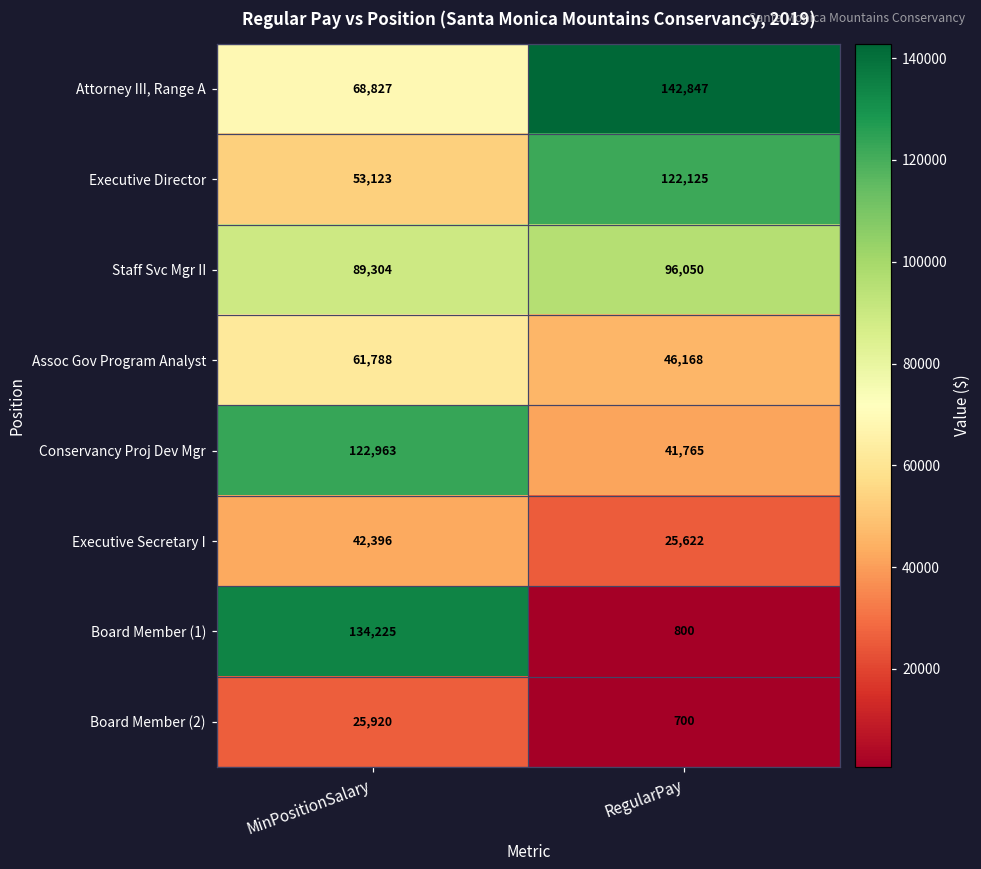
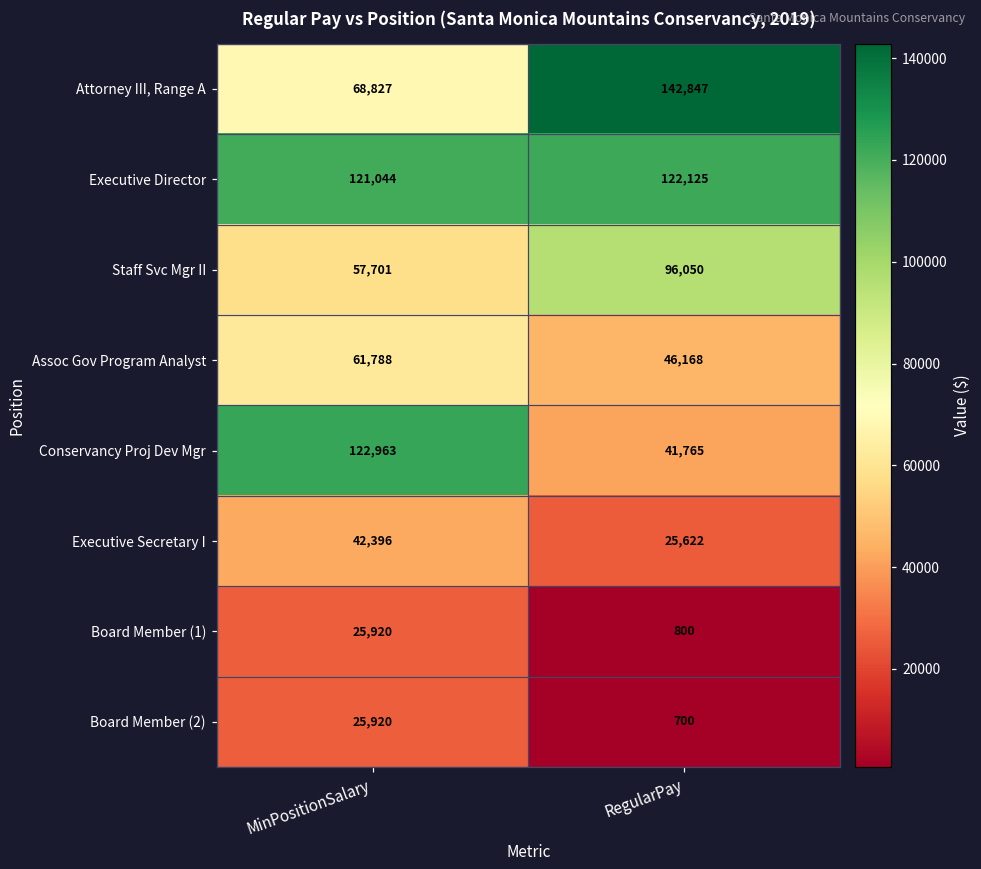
  {
    "Attorney III, Range A": {
      "MinPositionSalary": "68,827",
      "RegularPay": "142,847"
    },
    "Executive Director": {
-     "MinPositionSalary": "53,123",
+     "MinPositionSalary": "121,044",
      "RegularPay": "122,125"
    },
    "Staff Svc Mgr II": {
-     "MinPositionSalary": "89,304",
+     "MinPositionSalary": "57,701",
      "RegularPay": "96,050"
    },
    "Assoc Gov Program Analyst": {
      "MinPositionSalary": "61,788",
      "RegularPay": "46,168"
    },
    "Conservancy Proj Dev Mgr": {
      "MinPositionSalary": "122,963",
      "RegularPay": "41,765"
    },
    "Executive Secretary I": {
      "MinPositionSalary": "42,396",
      "RegularPay": "25,622"
    },
    "Board Member (1)": {
-     "MinPositionSalary": "134,225",
+     "MinPositionSalary": "25,920",
      "RegularPay": "800"
    },
    "Board Member (2)": {
      "MinPositionSalary": "25,920",
      "RegularPay": "700"
    }
  }
